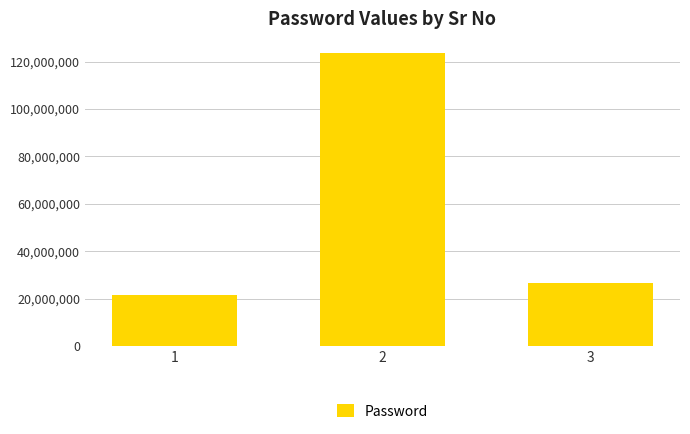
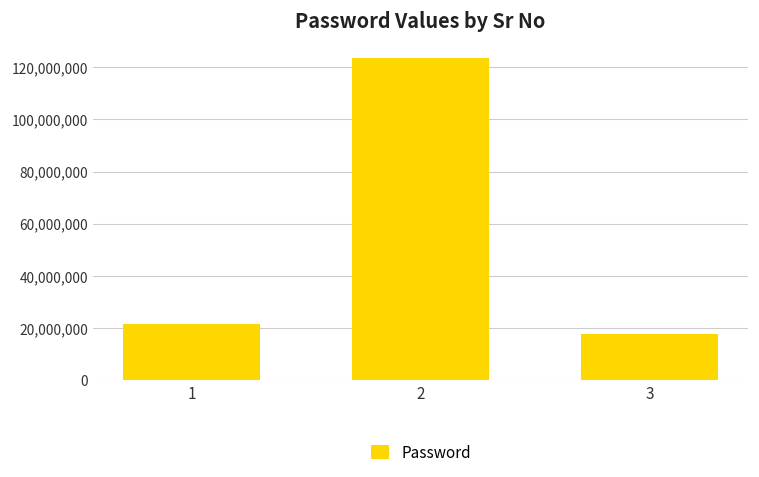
  {
    "1": "22,000,000",
    "2": "123,000,000",
-   "3": "27,000,000"
+   "3": "17,000,000"
  }
